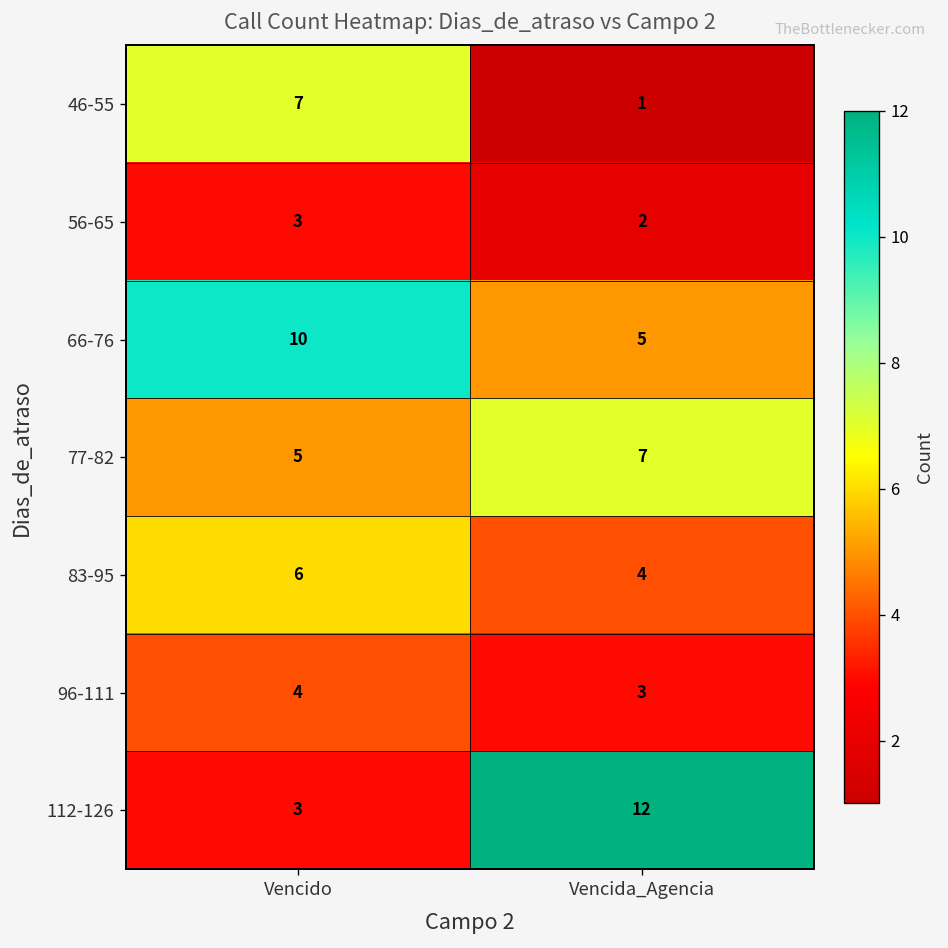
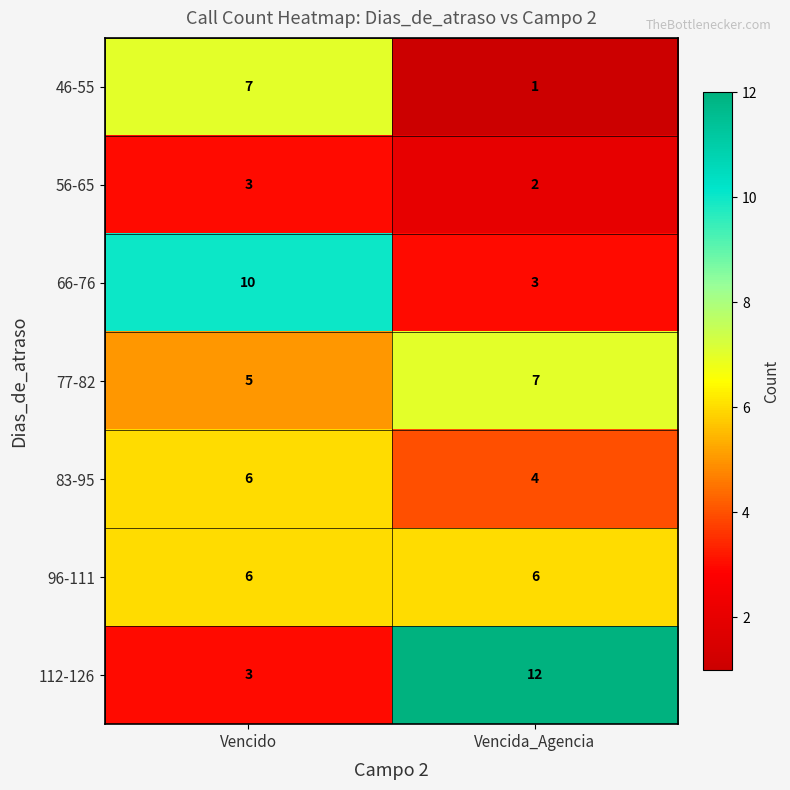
  {
    "46-55": {
      "Vencido": 7,
      "Vencida_Agencia": 1
    },
    "56-65": {
      "Vencido": 3,
      "Vencida_Agencia": 2
    },
    "66-76": {
      "Vencido": 10,
-     "Vencida_Agencia": 5
+     "Vencida_Agencia": 3
    },
    "77-82": {
      "Vencido": 5,
      "Vencida_Agencia": 7
    },
    "83-95": {
      "Vencido": 6,
      "Vencida_Agencia": 4
    },
    "96-111": {
-     "Vencido": 4,
-     "Vencida_Agencia": 3
+     "Vencido": 6,
+     "Vencida_Agencia": 6
    },
    "112-126": {
      "Vencido": 3,
      "Vencida_Agencia": 12
    }
  }
